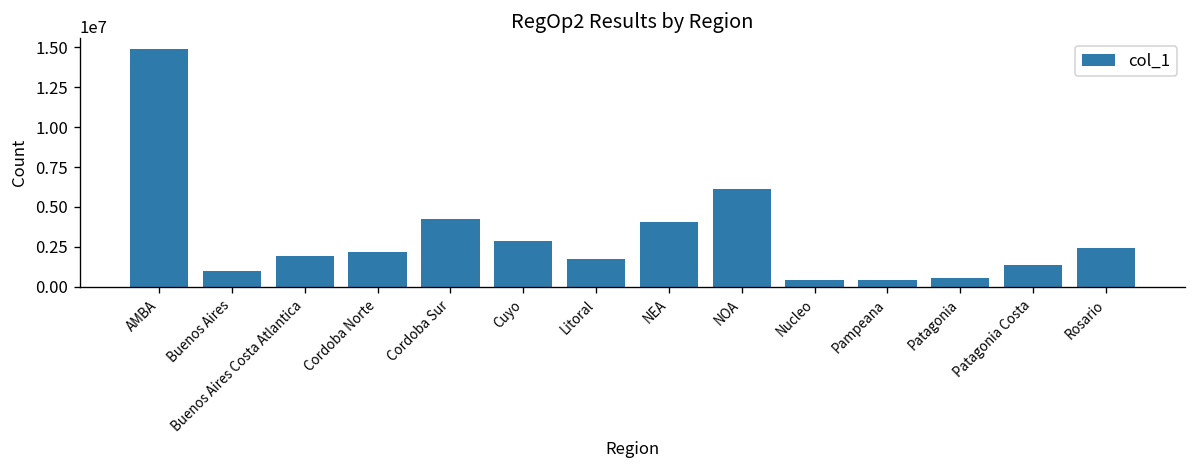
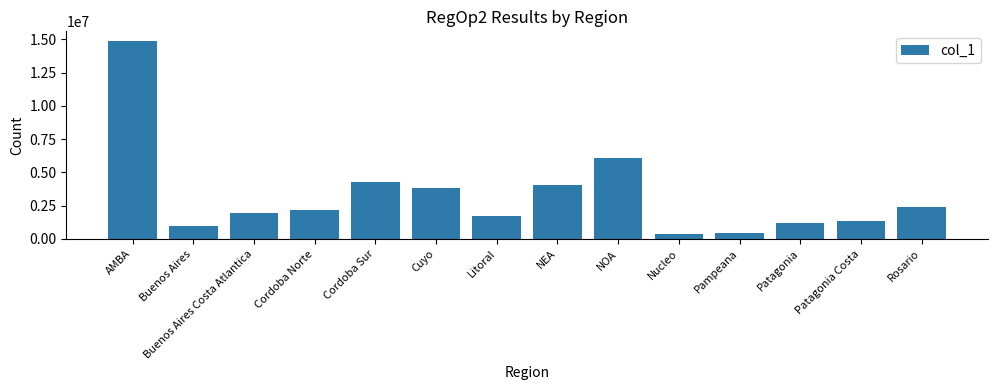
  {
    "AMBA": 14900000,
    "Buenos Aires": 1000000,
    "Buenos Aires Costa Atlantica": 2000000,
    "Cordoba Norte": 2200000,
    "Cordoba Sur": 4200000,
-   "Cuyo": 2900000,
+   "Cuyo": 3900000,
    "Litoral": 1700000,
    "NEA": 4100000,
    "NOA": 6100000,
    "Nucleo": 400000,
    "Pampeana": 500000,
-   "Patagonia": 500000,
+   "Patagonia": 1200000,
    "Patagonia Costa": 1400000,
    "Rosario": 2400000
  }
